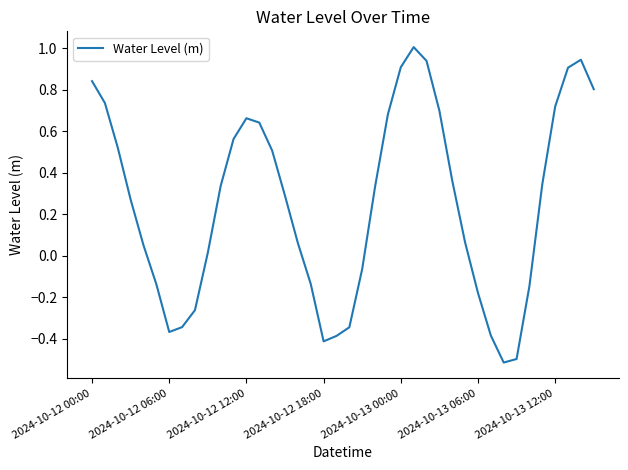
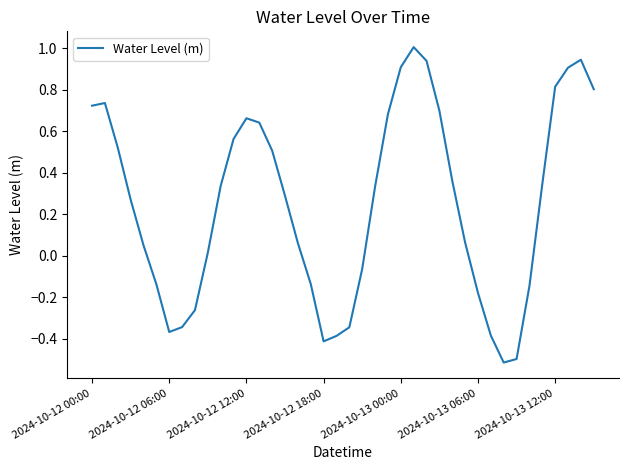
  {
-   "2024-10-12 00:00": 0.84,
+   "2024-10-12 00:00": 0.72,
    "2024-10-12 06:00": -0.37,
    "2024-10-12 12:00": 0.66,
    "2024-10-12 18:00": -0.41,
    "2024-10-13 00:00": 0.91,
    "2024-10-13 06:00": -0.18,
-   "2024-10-13 12:00": 0.72
+   "2024-10-13 12:00": 0.81
  }
